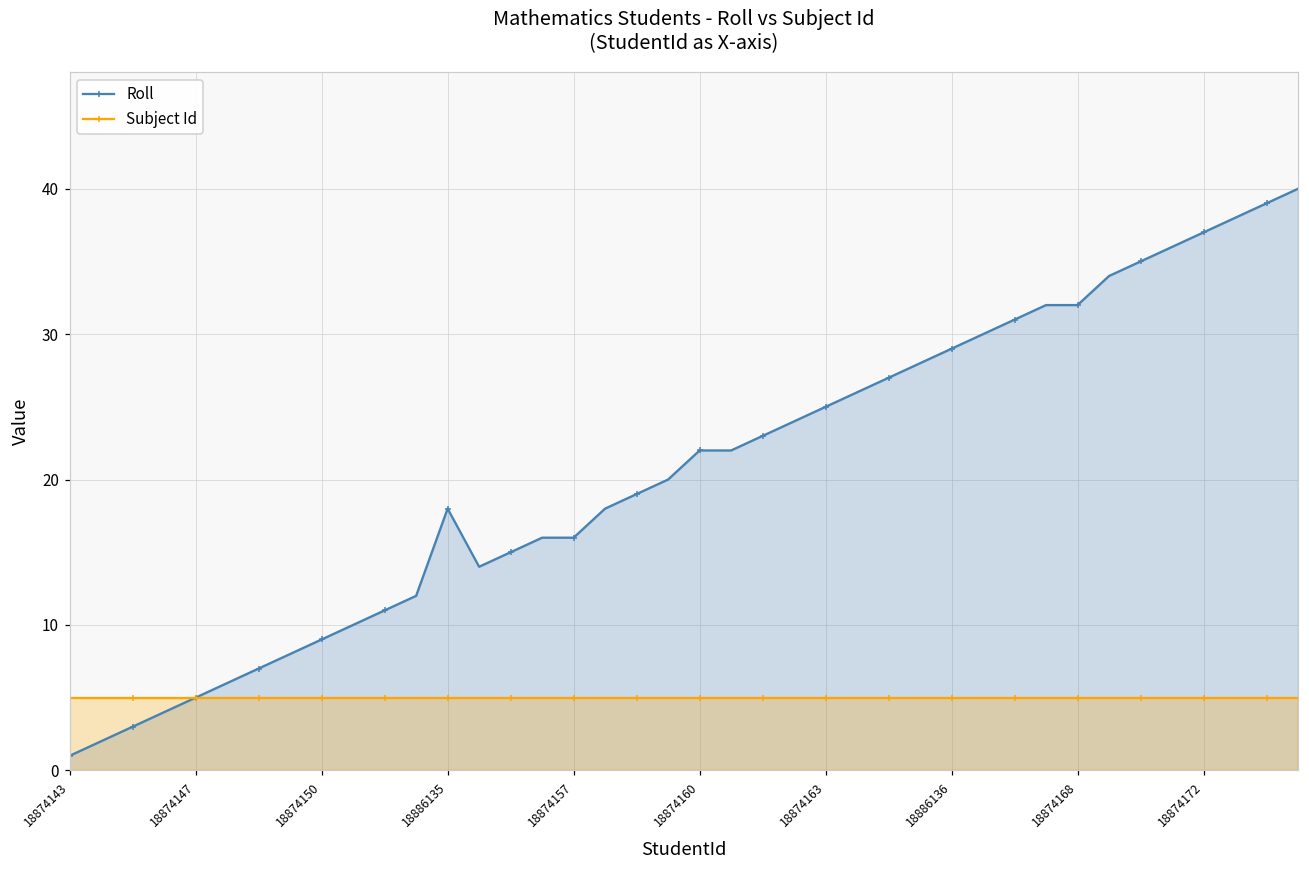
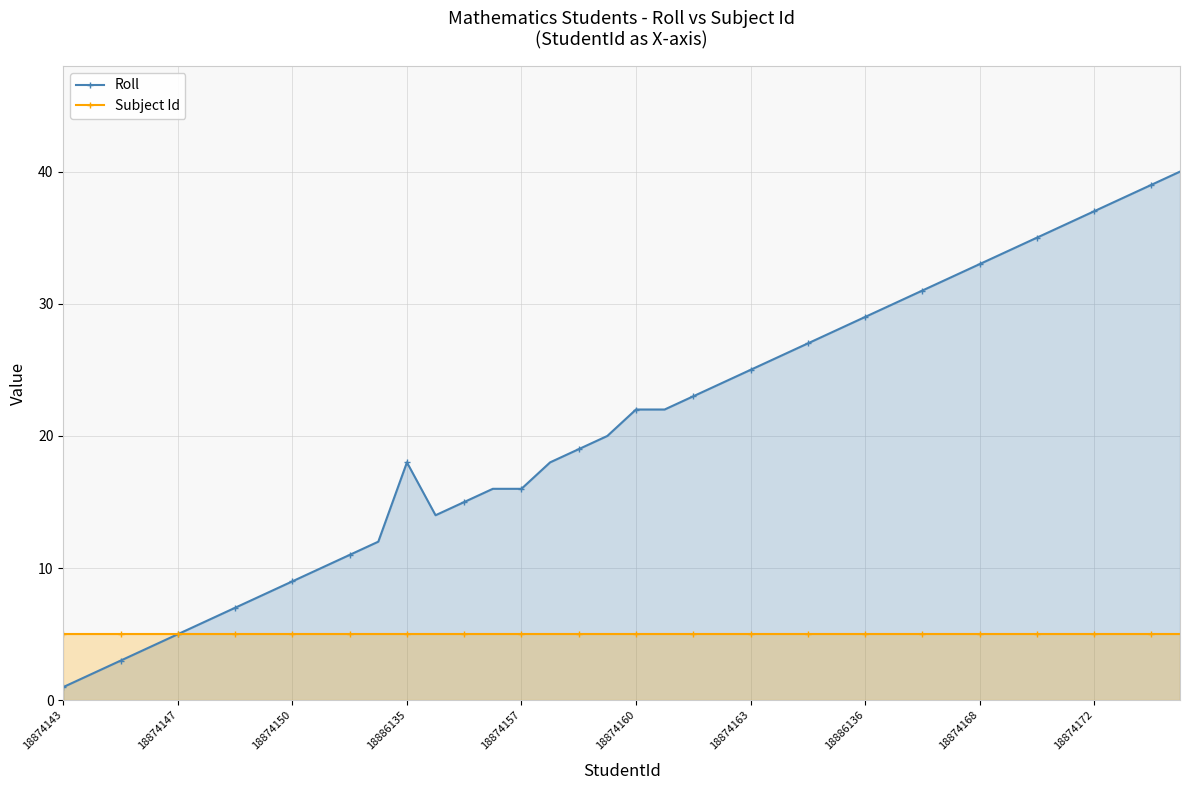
  {
    "Roll": {
      "18874143": 1,
      "18874150": 9,
      "18886135": 18,
      "18874157": 16,
      "18874160": 22,
      "18874163": 25,
      "18886136": 29,
-     "18874168": 32,
+     "18874168": 33,
      "18874172": 37
    },
    "Subject Id": {
      "18874143": 5,
      "18874150": 5,
      "18886135": 5,
      "18874157": 5,
      "18874160": 5,
      "18874163": 5,
      "18886136": 5,
      "18874168": 5,
      "18874172": 5
    }
  }
